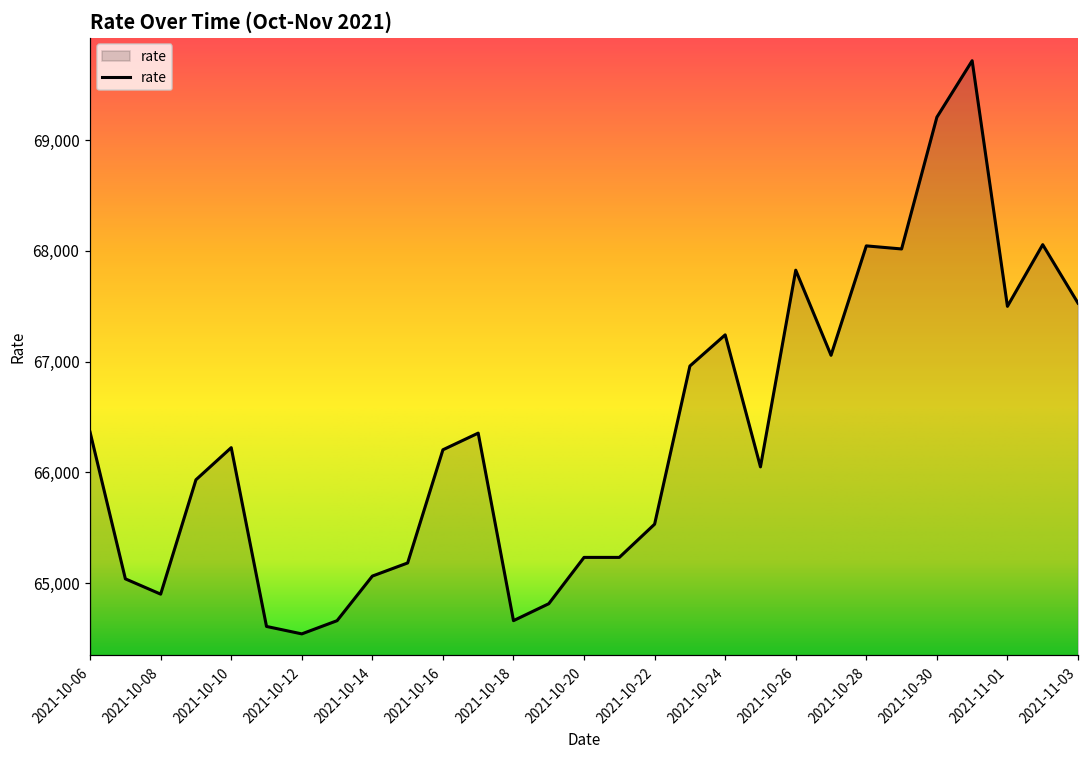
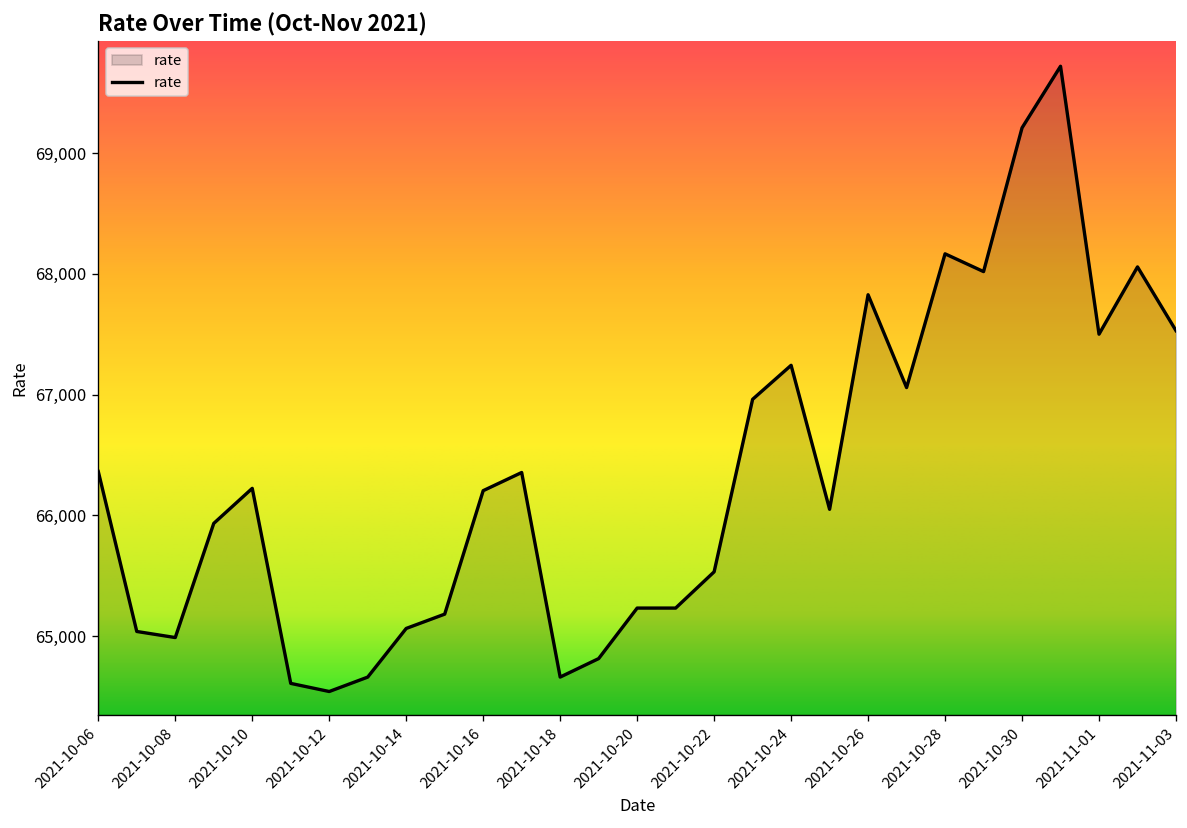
  {
    "2021-10-06": "66,360",
-   "2021-10-08": "64,900",
+   "2021-10-08": "64,990",
    "2021-10-10": "66,220",
    "2021-10-12": "64,540",
    "2021-10-14": "65,060",
    "2021-10-16": "66,200",
    "2021-10-18": "64,660",
    "2021-10-20": "65,230",
    "2021-10-22": "65,530",
    "2021-10-24": "67,240",
    "2021-10-26": "67,830",
-   "2021-10-28": "68,050",
+   "2021-10-28": "68,170",
    "2021-10-30": "69,210",
    "2021-11-01": "67,500",
    "2021-11-03": "67,530"
  }
